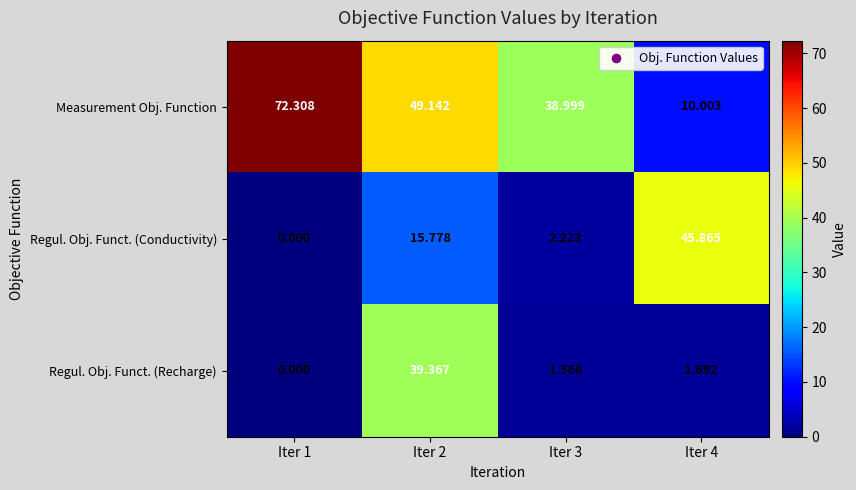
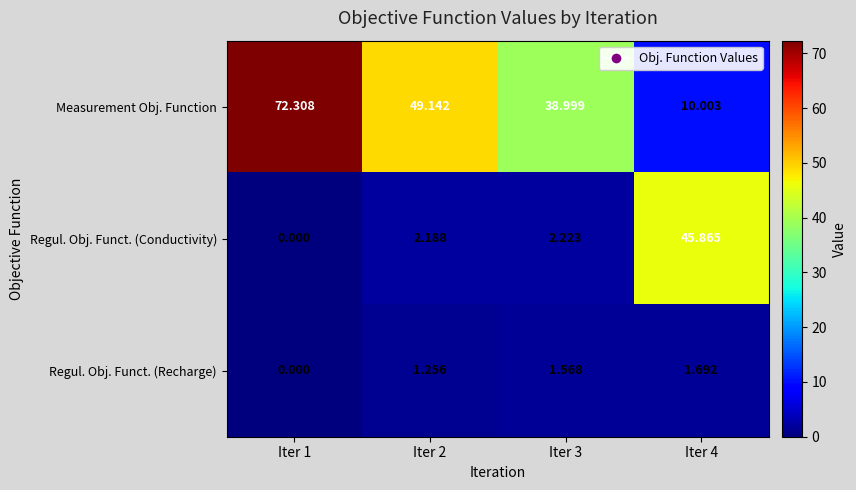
  {
    "Measurement Obj. Function": {
      "Iter 1": 72.308,
      "Iter 2": 49.142,
      "Iter 3": 38.999,
      "Iter 4": 10.003
    },
    "Regul. Obj. Funct. (Conductivity)": {
      "Iter 1": 0.000,
-     "Iter 2": 15.778,
+     "Iter 2": 2.188,
      "Iter 3": 2.223,
      "Iter 4": 45.865
    },
    "Regul. Obj. Funct. (Recharge)": {
      "Iter 1": 0.000,
-     "Iter 2": 39.367,
+     "Iter 2": 1.256,
      "Iter 3": 1.568,
      "Iter 4": 1.692
    }
  }
